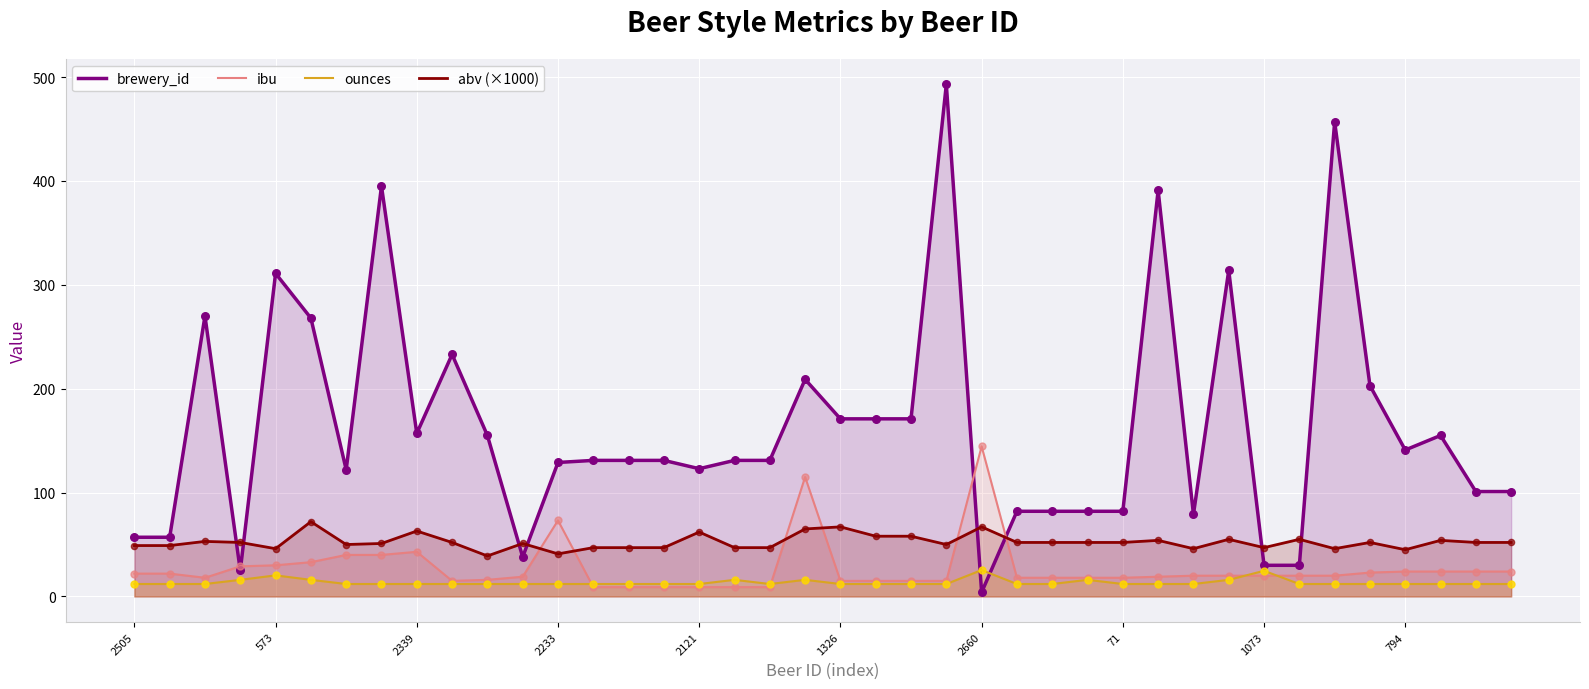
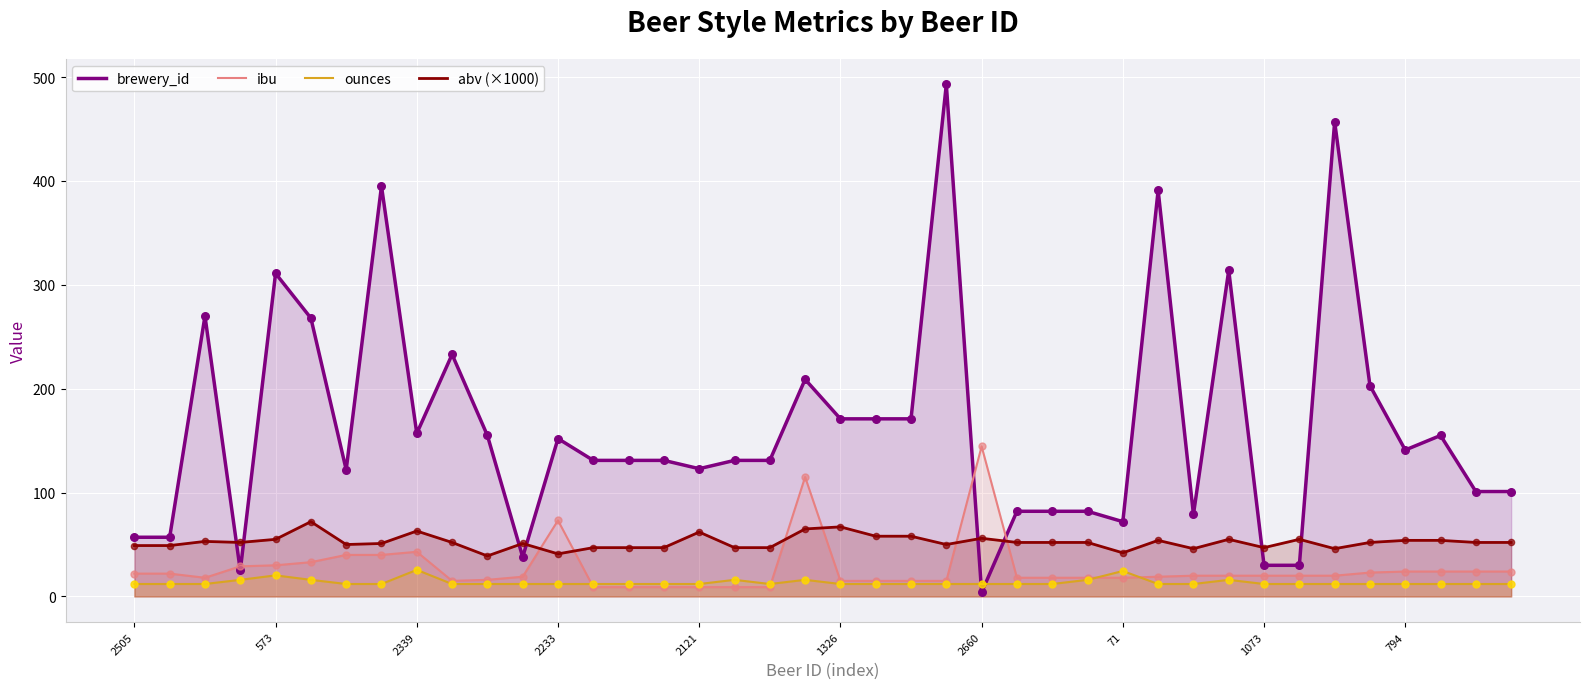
  {
    "brewery_id": {
      "2505": 57,
      "573": 311,
      "2339": 157,
-     "2233": 129,
+     "2233": 152,
      "2121": 123,
      "1326": 171,
      "2660": 4,
-     "71": 82,
+     "71": 72,
      "1073": 30,
      "794": 141
    },
    "ibu": {
      "2505": 22,
      "573": 30,
      "2339": 43,
      "2233": 73,
      "2121": 9,
      "1326": 15,
      "2660": 145,
      "71": 18,
      "1073": 20,
      "794": 24
    },
    "ounces": {
      "2505": 12,
      "573": 20,
-     "2339": 12,
+     "2339": 26,
      "2233": 12,
      "2121": 12,
      "1326": 12,
-     "2660": 25,
-     "71": 12,
-     "1073": 25,
+     "2660": 12,
+     "71": 25,
+     "1073": 12,
      "794": 12
    },
    "abv (×1000)": {
      "2505": 49,
-     "573": 46,
+     "573": 55,
      "2339": 63,
      "2233": 41,
      "2121": 62,
      "1326": 67,
-     "2660": 67,
-     "71": 52,
+     "2660": 56,
+     "71": 42,
      "1073": 47,
-     "794": 45
+     "794": 54
    }
  }
